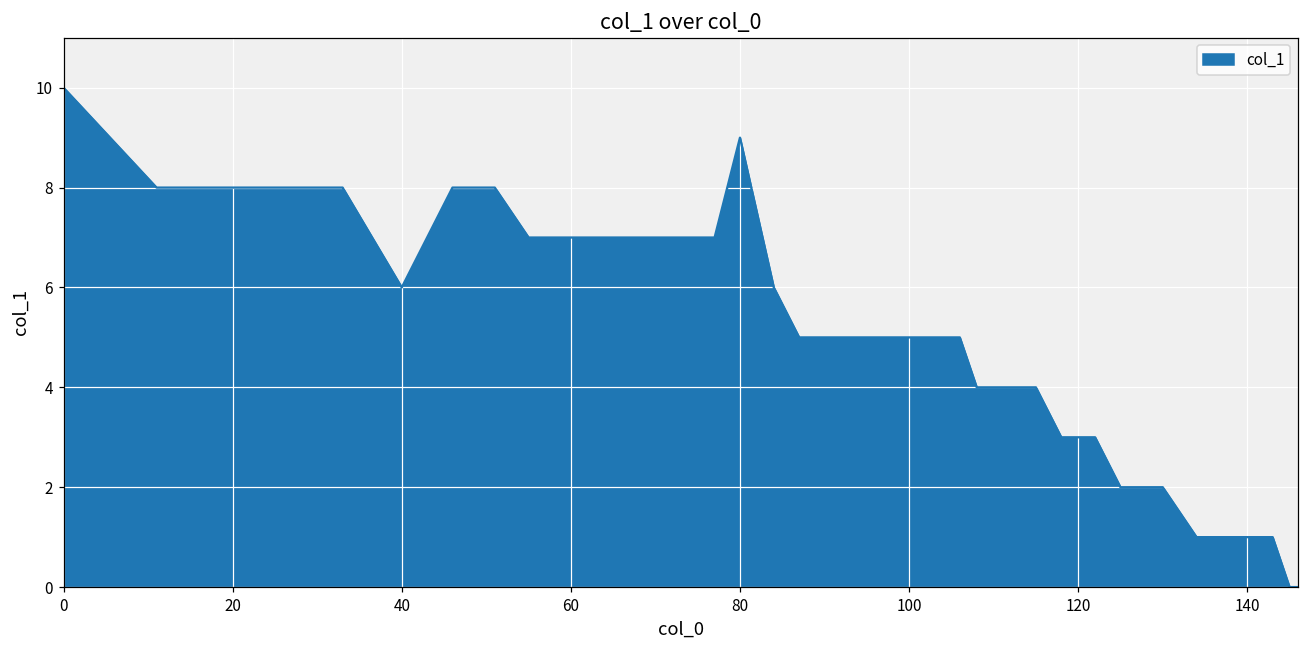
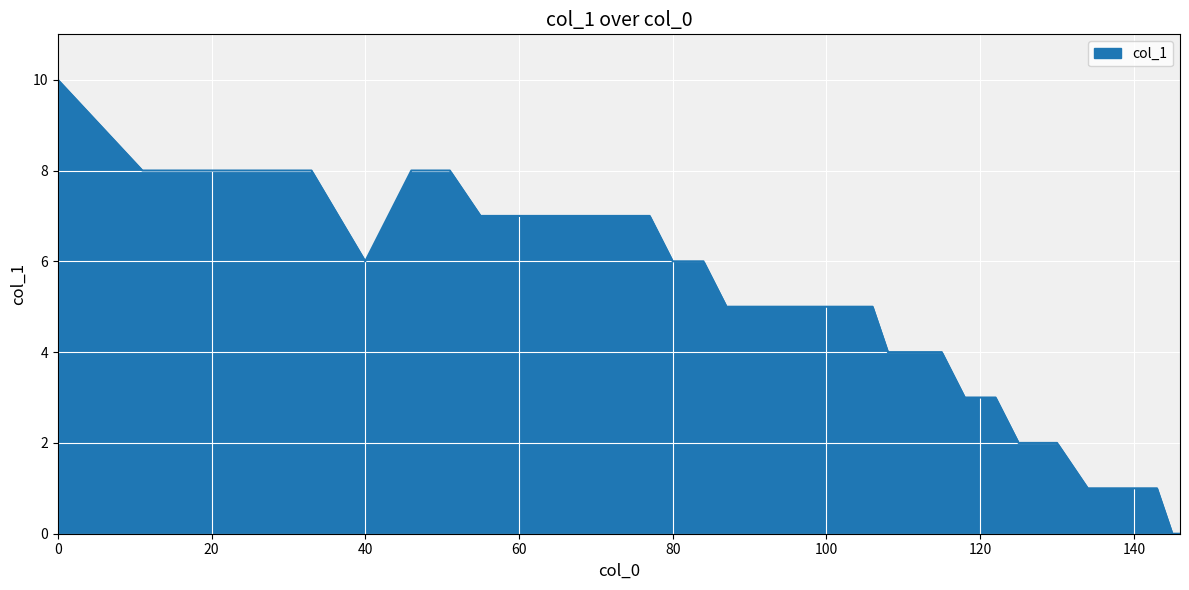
  {
    "0": 10,
    "40": 6,
-   "80": 9
+   "80": 6
  }
